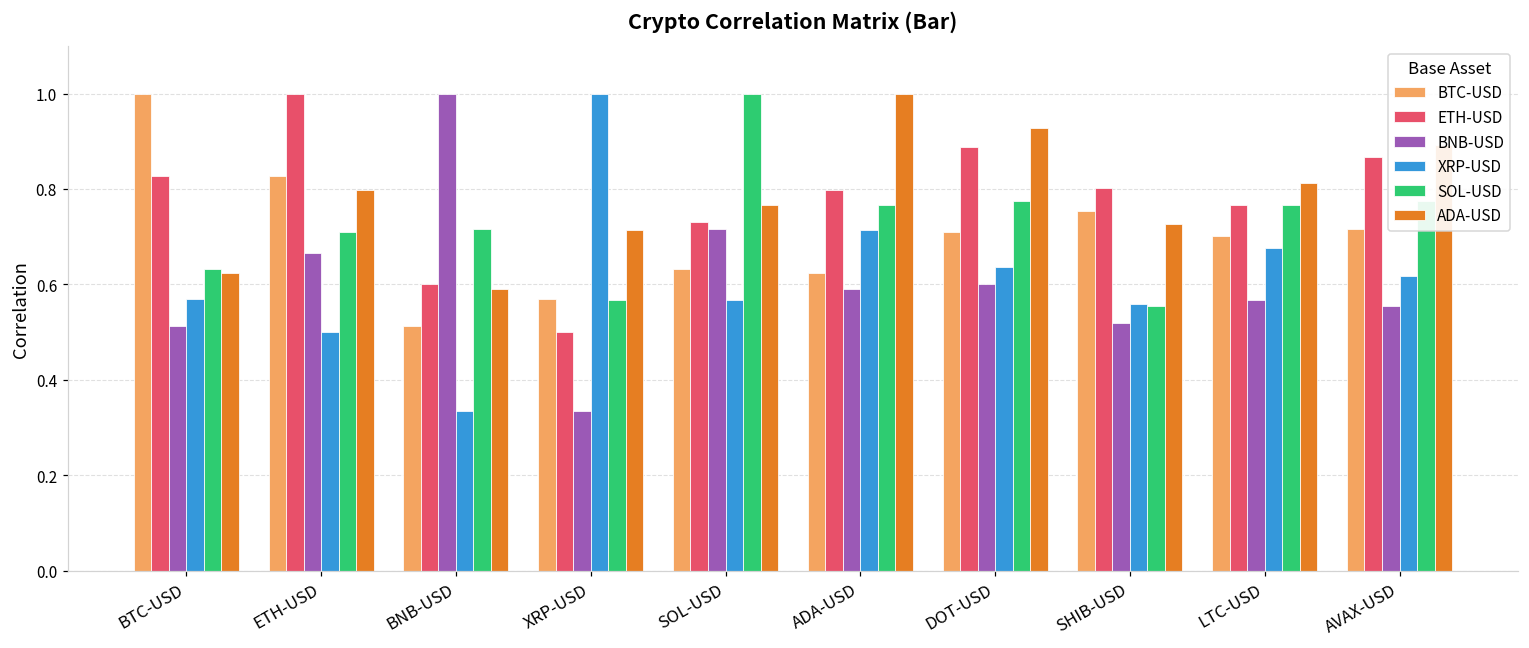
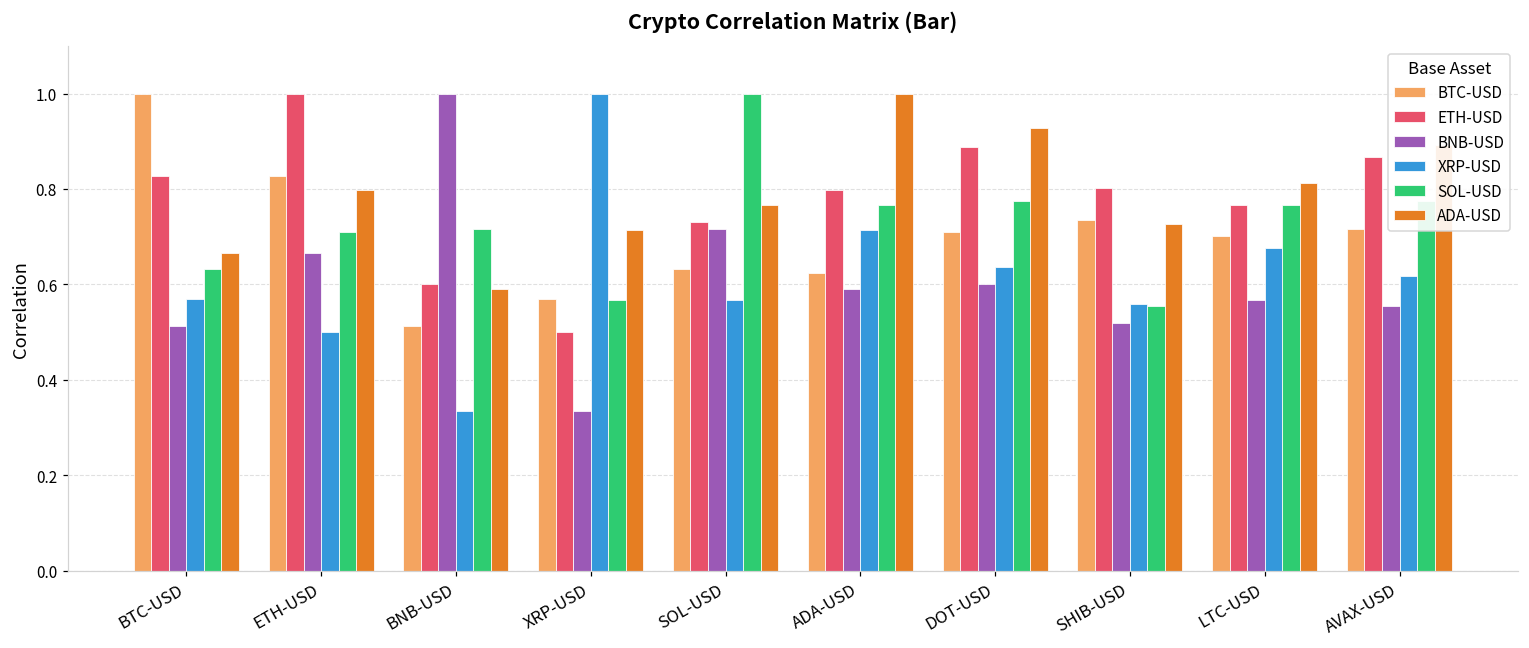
  {
    "BTC-USD": {
      "BTC-USD": 1.00,
      "ETH-USD": 0.83,
      "BNB-USD": 0.51,
      "XRP-USD": 0.57,
      "SOL-USD": 0.63,
      "ADA-USD": 0.62,
      "DOT-USD": 0.71,
-     "SHIB-USD": 0.75,
+     "SHIB-USD": 0.74,
      "LTC-USD": 0.70,
      "AVAX-USD": 0.72
    },
    "ETH-USD": {
      "BTC-USD": 0.83,
      "ETH-USD": 1.00,
      "BNB-USD": 0.60,
      "XRP-USD": 0.50,
      "SOL-USD": 0.73,
      "ADA-USD": 0.80,
      "DOT-USD": 0.89,
      "SHIB-USD": 0.80,
      "LTC-USD": 0.77,
      "AVAX-USD": 0.87
    },
    "BNB-USD": {
      "BTC-USD": 0.51,
      "ETH-USD": 0.67,
      "BNB-USD": 1.00,
      "XRP-USD": 0.33,
      "SOL-USD": 0.72,
      "ADA-USD": 0.59,
      "DOT-USD": 0.60,
      "SHIB-USD": 0.52,
      "LTC-USD": 0.57,
      "AVAX-USD": 0.56
    },
    "XRP-USD": {
      "BTC-USD": 0.57,
      "ETH-USD": 0.50,
      "BNB-USD": 0.33,
      "XRP-USD": 1.00,
      "SOL-USD": 0.57,
      "ADA-USD": 0.71,
      "DOT-USD": 0.64,
      "SHIB-USD": 0.56,
      "LTC-USD": 0.68,
      "AVAX-USD": 0.62
    },
    "SOL-USD": {
      "BTC-USD": 0.63,
      "ETH-USD": 0.71,
      "BNB-USD": 0.72,
      "XRP-USD": 0.57,
      "SOL-USD": 1.00,
      "ADA-USD": 0.77,
      "DOT-USD": 0.77,
      "SHIB-USD": 0.55,
      "LTC-USD": 0.77
    },
    "ADA-USD": {
-     "BTC-USD": 0.62,
+     "BTC-USD": 0.67,
      "ETH-USD": 0.80,
      "BNB-USD": 0.59,
      "XRP-USD": 0.71,
      "SOL-USD": 0.77,
      "ADA-USD": 1.00,
      "DOT-USD": 0.93,
      "SHIB-USD": 0.73,
      "LTC-USD": 0.81
    }
  }
